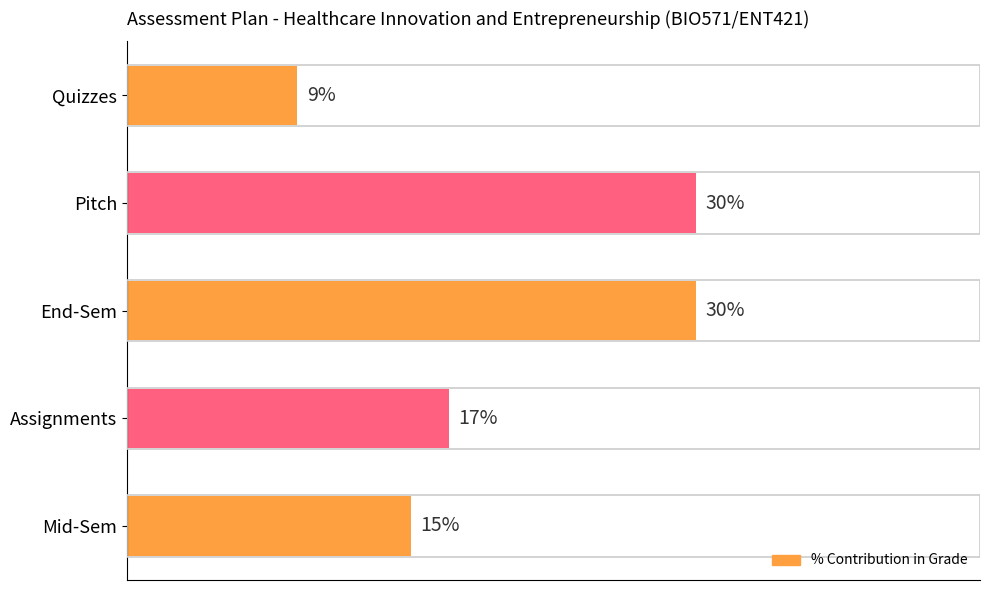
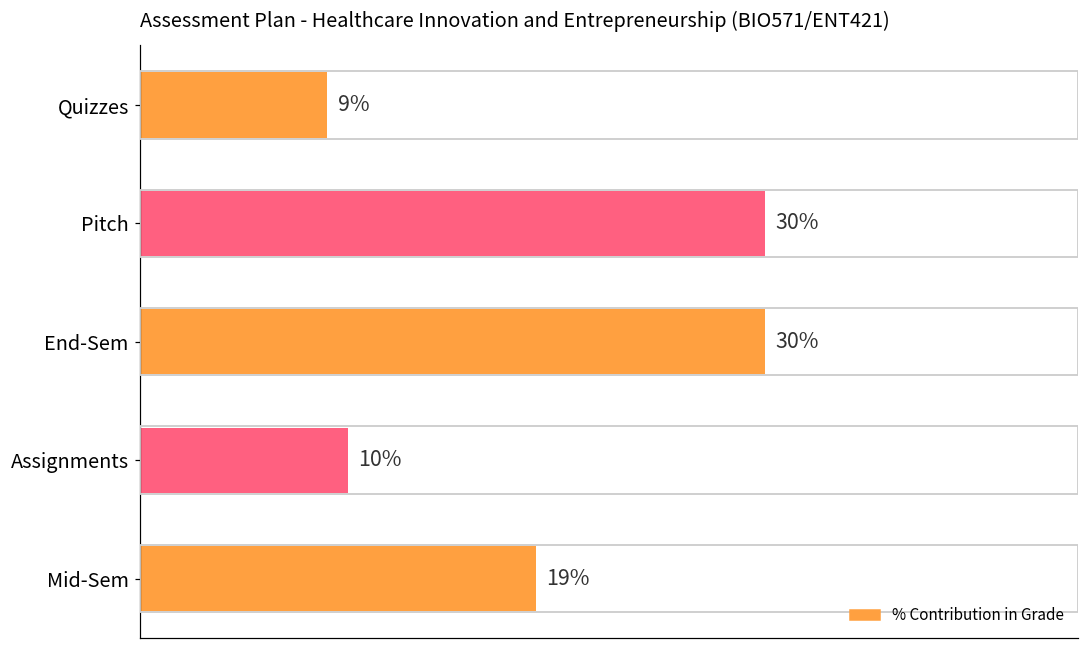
  {
    "Quizzes": "9%",
    "Pitch": "30%",
    "End-Sem": "30%",
-   "Assignments": "17%",
-   "Mid-Sem": "15%"
+   "Assignments": "10%",
+   "Mid-Sem": "19%"
  }
